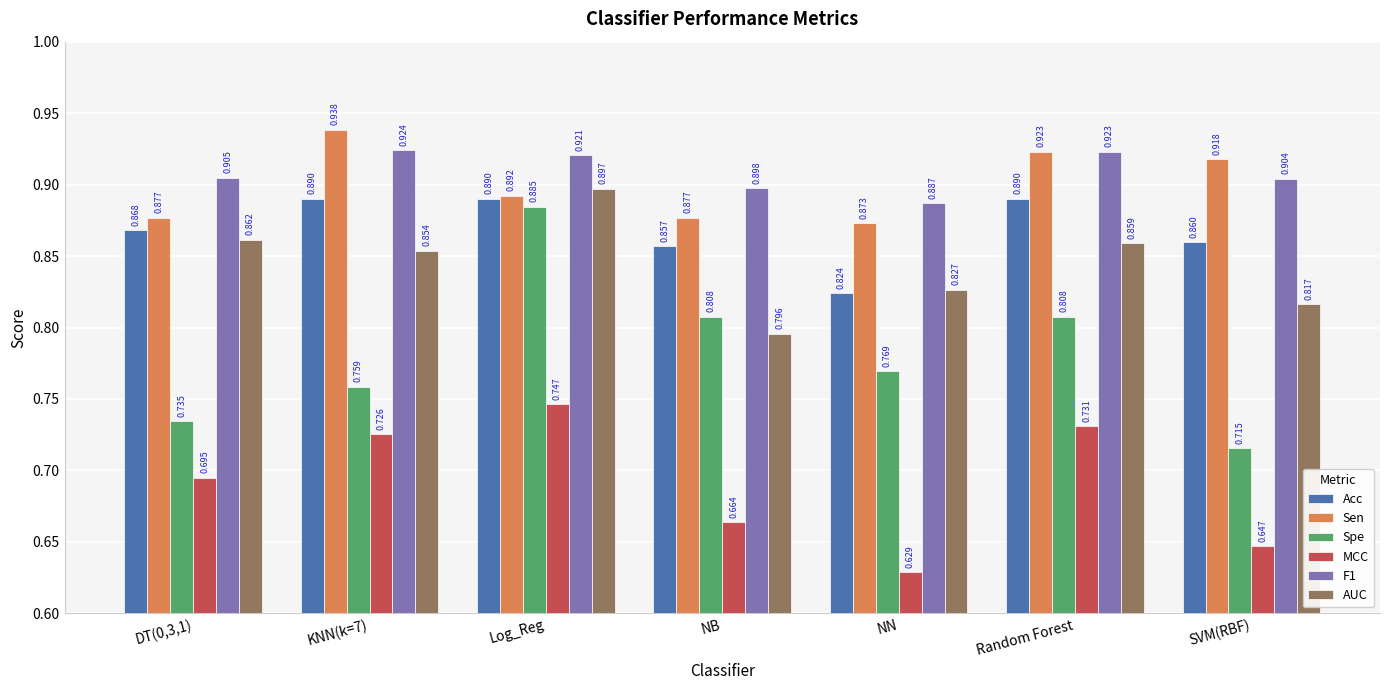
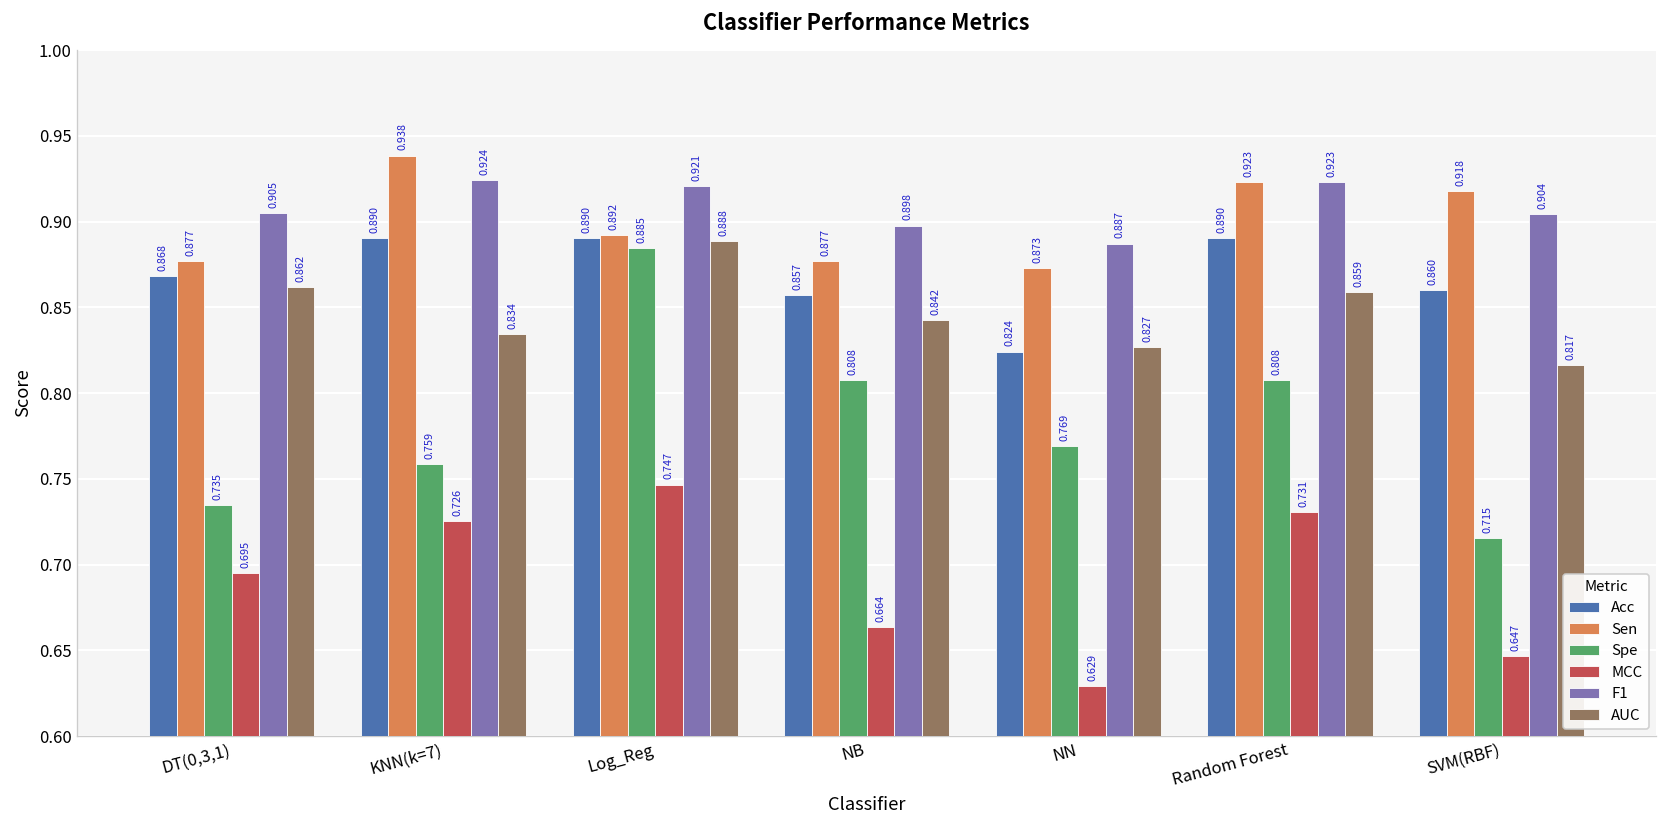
  {
    "Spe": {
      "DT(0,3,1)": 0.735,
      "KNN(k=7)": 0.759,
      "Log_Reg": 0.885,
      "NB": 0.808,
      "NN": 0.769,
      "Random Forest": 0.808,
      "SVM(RBF)": 0.715
    },
    "AUC": {
      "DT(0,3,1)": 0.862,
-     "KNN(k=7)": 0.854,
-     "Log_Reg": 0.897,
-     "NB": 0.796,
+     "KNN(k=7)": 0.834,
+     "Log_Reg": 0.888,
+     "NB": 0.842,
      "NN": 0.827,
      "Random Forest": 0.859,
      "SVM(RBF)": 0.817
    }
  }
